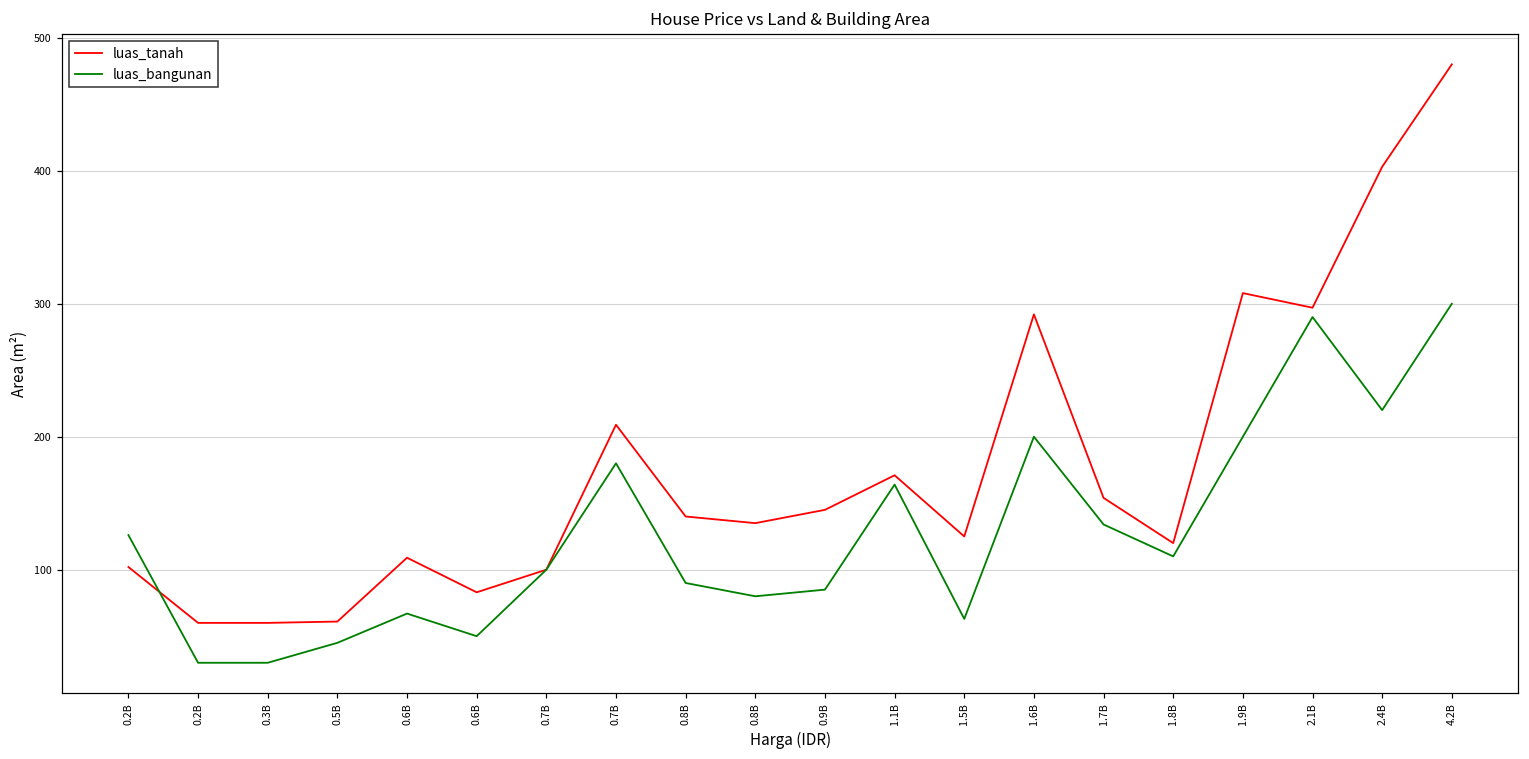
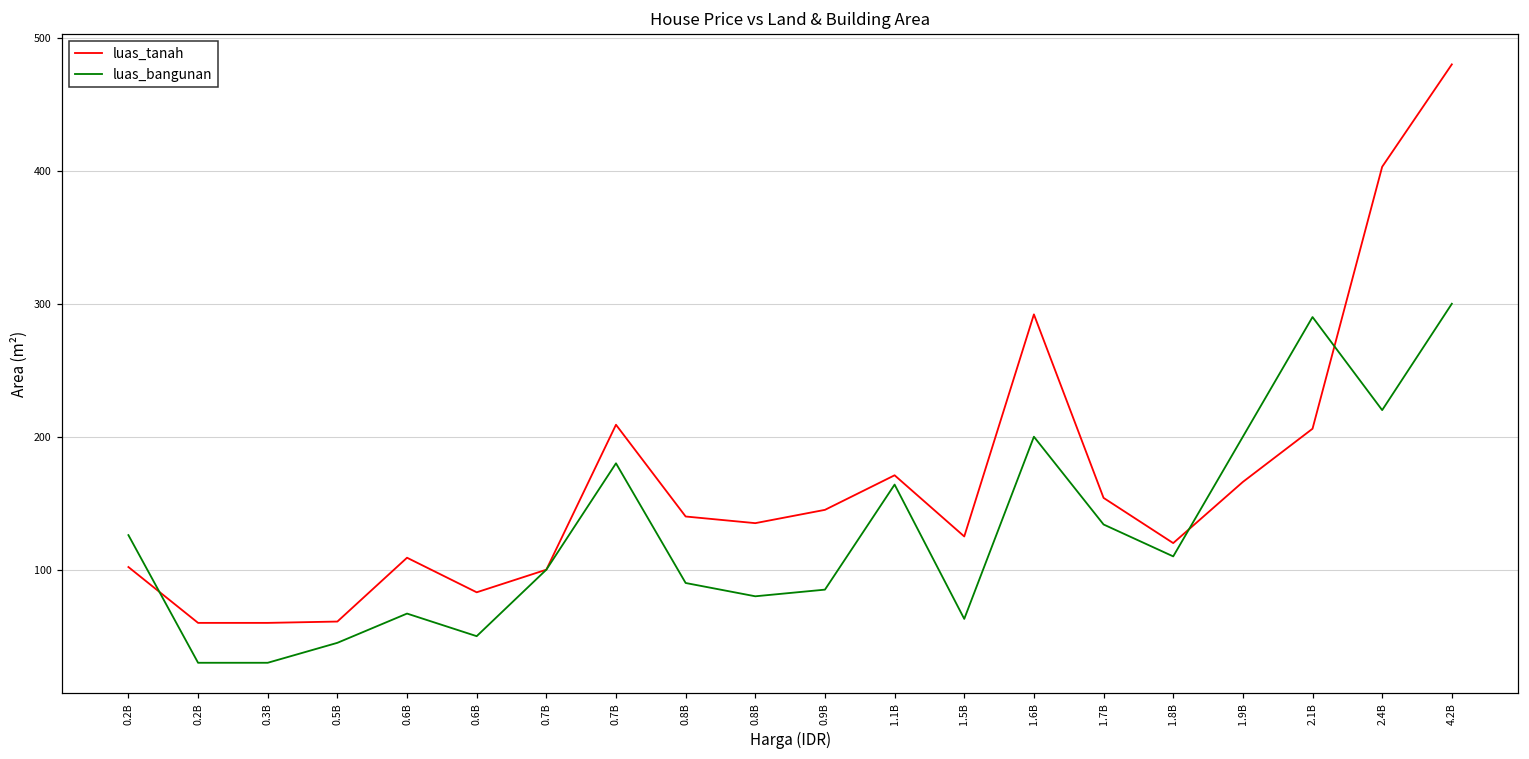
  {
    "luas_tanah": {
      "0.3B": 60,
      "0.5B": 61,
      "0.9B": 145,
      "1.1B": 171,
      "1.5B": 125,
      "1.6B": 292,
      "1.7B": 154,
      "1.8B": 120,
-     "1.9B": 308,
-     "2.1B": 297,
+     "1.9B": 166,
+     "2.1B": 206,
      "2.4B": 403,
      "4.2B": 480
    },
    "luas_bangunan": {
      "0.3B": 30,
      "0.5B": 45,
      "0.9B": 85,
      "1.1B": 164,
      "1.5B": 63,
      "1.6B": 200,
      "1.7B": 134,
      "1.8B": 110,
      "1.9B": 200,
      "2.1B": 290,
      "2.4B": 220,
      "4.2B": 300
    }
  }
